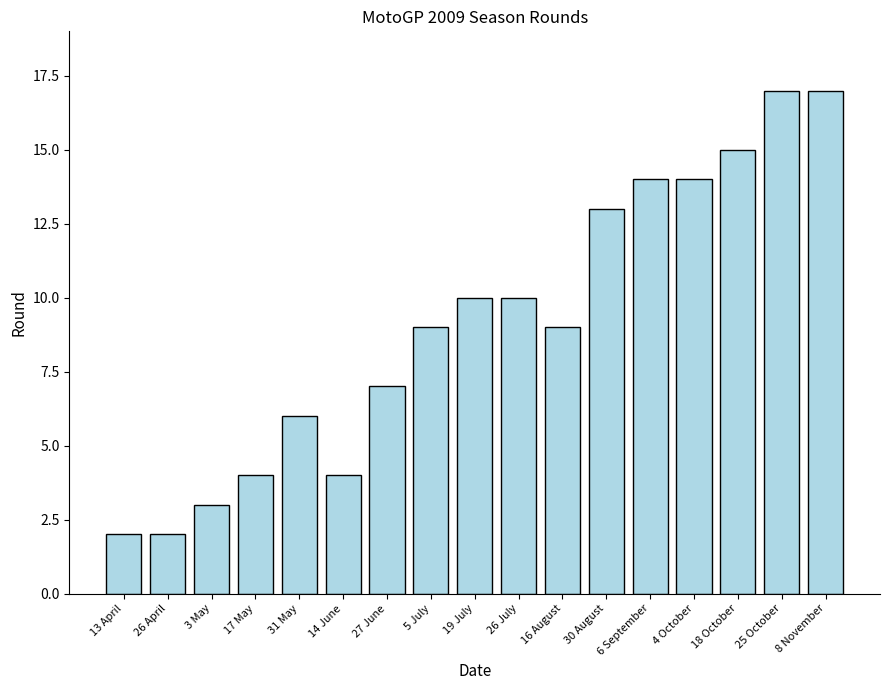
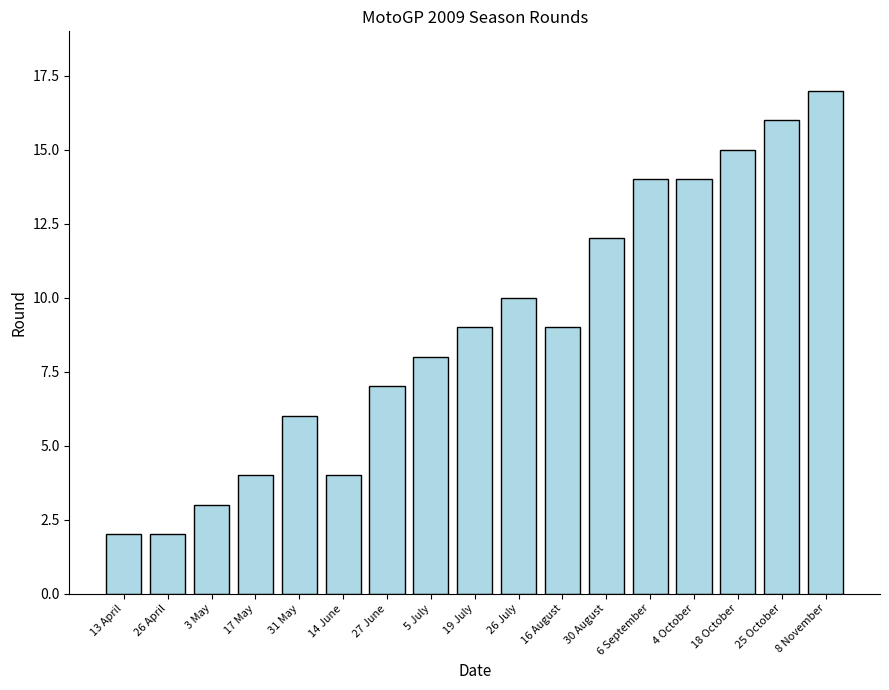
  {
    "13 April": 2,
    "26 April": 2,
    "3 May": 3,
    "17 May": 4,
    "31 May": 6,
    "14 June": 4,
    "27 June": 7,
-   "5 July": 9,
-   "19 July": 10,
+   "5 July": 8,
+   "19 July": 9,
    "26 July": 10,
    "16 August": 9,
-   "30 August": 13,
+   "30 August": 12,
    "6 September": 14,
    "4 October": 14,
    "18 October": 15,
-   "25 October": 17,
+   "25 October": 16,
    "8 November": 17
  }
